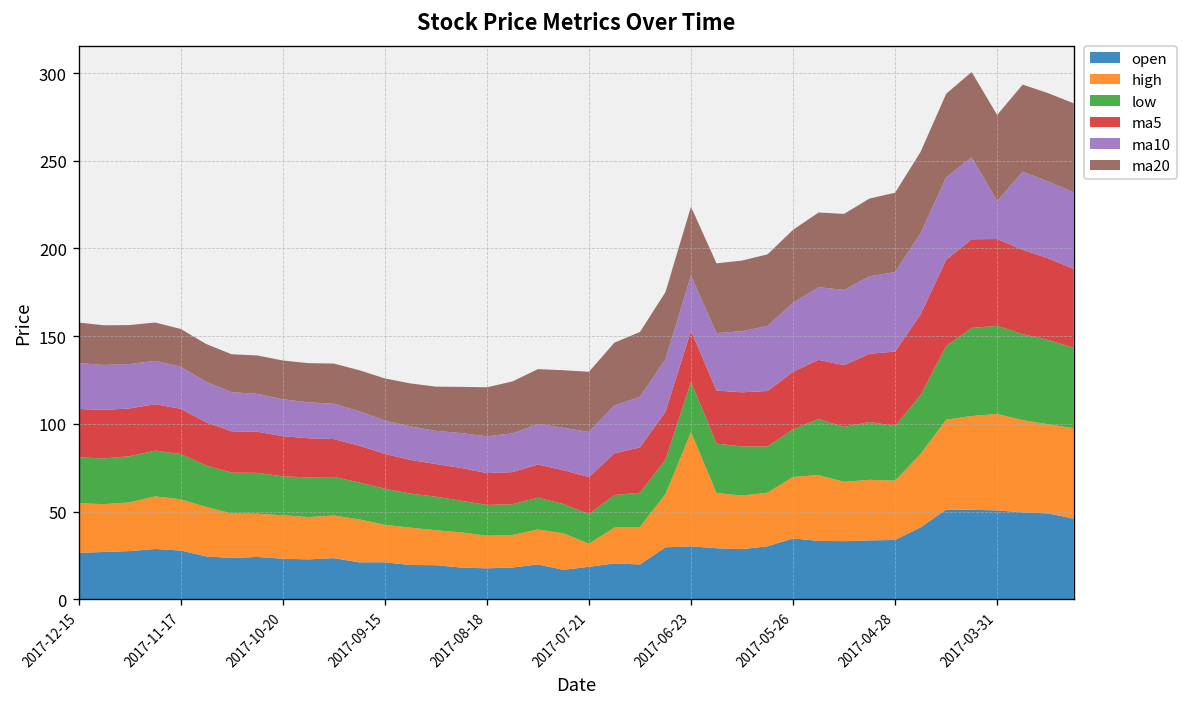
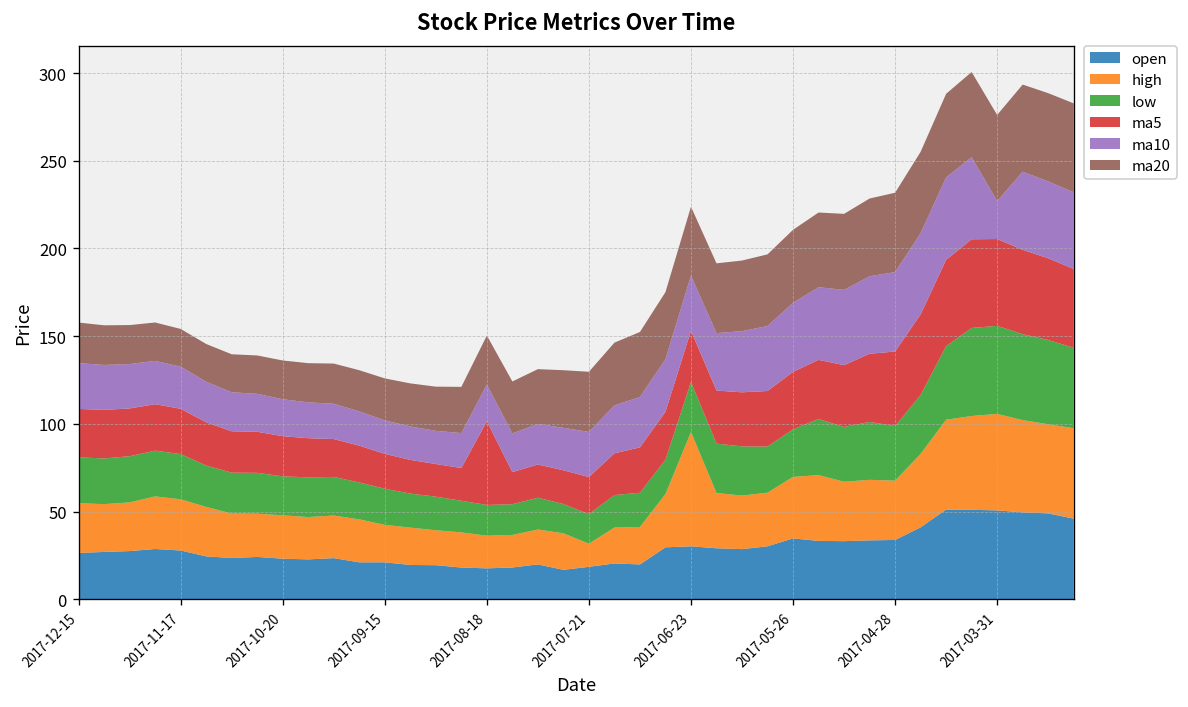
  {
    "open": {
      "2017-12-15": 26,
      "2017-11-17": 28,
      "2017-10-20": 23,
      "2017-09-15": 21,
      "2017-08-18": 18,
      "2017-07-21": 19,
      "2017-06-23": 30,
      "2017-05-26": 35,
      "2017-04-28": 34,
      "2017-03-31": 51
    },
    "high": {
      "2017-12-15": 28,
      "2017-11-17": 29,
      "2017-10-20": 25,
      "2017-09-15": 21,
      "2017-08-18": 19,
      "2017-07-21": 13,
      "2017-06-23": 65,
      "2017-05-26": 35,
      "2017-04-28": 34,
      "2017-03-31": 55
    },
    "low": {
      "2017-12-15": 26,
      "2017-11-17": 26,
      "2017-10-20": 22,
      "2017-09-15": 21,
      "2017-08-18": 18,
      "2017-07-21": 17,
      "2017-06-23": 29,
      "2017-05-26": 27,
      "2017-04-28": 31,
      "2017-03-31": 50
    },
    "ma5": {
      "2017-12-15": 28,
      "2017-11-17": 26,
      "2017-10-20": 23,
      "2017-09-15": 20,
-     "2017-08-18": 18,
+     "2017-08-18": 48,
      "2017-07-21": 21,
      "2017-06-23": 29,
      "2017-05-26": 33,
      "2017-04-28": 43,
      "2017-03-31": 50
    },
    "ma10": {
      "2017-12-15": 26,
      "2017-11-17": 24,
      "2017-10-20": 21,
      "2017-09-15": 19,
      "2017-08-18": 21,
      "2017-07-21": 26,
      "2017-06-23": 31,
      "2017-05-26": 39,
      "2017-04-28": 45,
      "2017-03-31": 22
    },
    "ma20": {
      "2017-12-15": 23,
      "2017-11-17": 21,
      "2017-10-20": 22,
      "2017-09-15": 24,
      "2017-08-18": 28,
      "2017-07-21": 34,
      "2017-06-23": 39,
      "2017-05-26": 42,
      "2017-04-28": 45,
      "2017-03-31": 49
    }
  }
